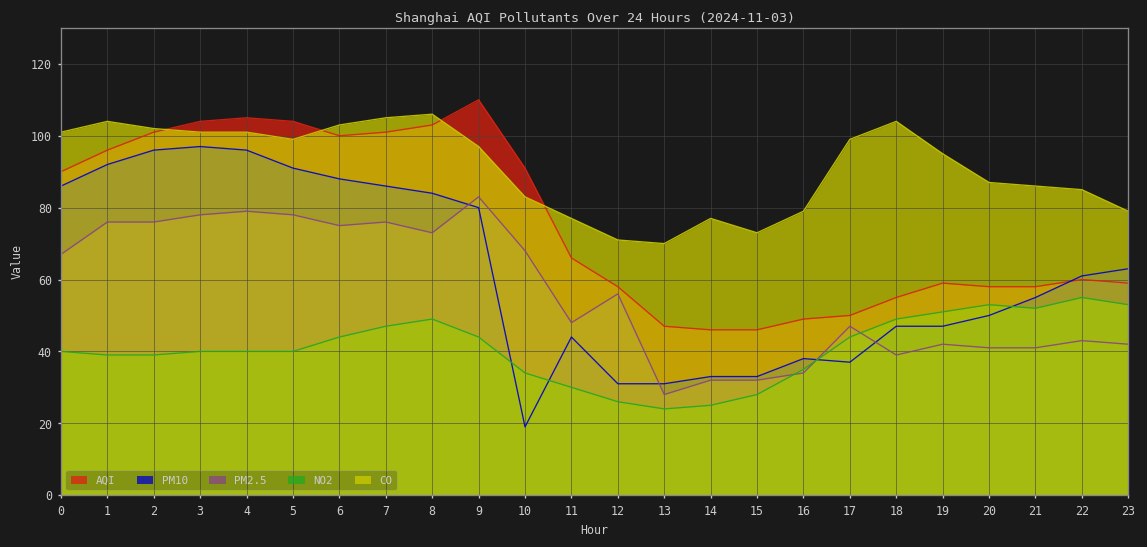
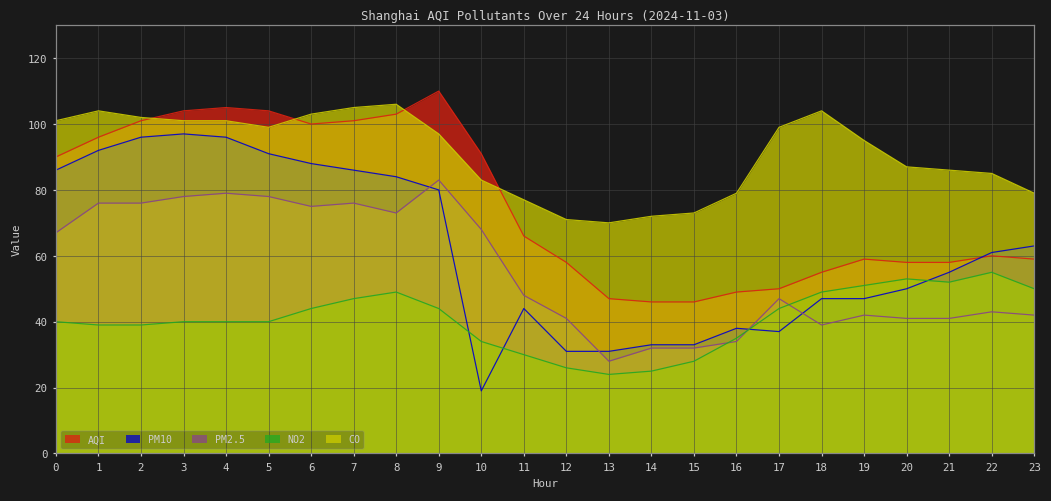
  {
    "AQI": {
      "0": 90,
      "1": 96,
      "2": 101,
      "3": 104,
      "4": 105,
      "5": 104,
      "6": 100,
      "7": 101,
      "8": 103,
      "9": 110,
      "10": 91,
      "11": 66,
      "12": 58,
      "13": 47,
      "14": 46,
      "15": 46,
      "16": 49,
      "17": 50,
      "18": 55,
      "19": 59,
      "20": 58,
      "21": 58,
      "22": 60,
      "23": 59
    },
    "PM10": {
      "0": 86,
      "1": 92,
      "2": 96,
      "3": 97,
      "4": 96,
      "5": 91,
      "6": 88,
      "7": 86,
      "8": 84,
      "9": 80,
      "10": 19,
      "11": 44,
      "12": 31,
      "13": 31,
      "14": 33,
      "15": 33,
      "16": 38,
      "17": 37,
      "18": 47,
      "19": 47,
      "20": 50,
      "21": 55,
      "22": 61,
      "23": 63
    },
    "PM2.5": {
      "0": 67,
      "1": 76,
      "2": 76,
      "3": 78,
      "4": 79,
      "5": 78,
      "6": 75,
      "7": 76,
      "8": 73,
      "9": 83,
      "10": 68,
      "11": 48,
-     "12": 56,
+     "12": 41,
      "13": 28,
      "14": 32,
      "15": 32,
      "16": 34,
      "17": 47,
      "18": 39,
      "19": 42,
      "20": 41,
      "21": 41,
      "22": 43,
      "23": 42
    },
    "NO2": {
      "0": 40,
      "1": 39,
      "2": 39,
      "3": 40,
      "4": 40,
      "5": 40,
      "6": 44,
      "7": 47,
      "8": 49,
      "9": 44,
      "10": 34,
      "11": 30,
      "12": 26,
      "13": 24,
      "14": 25,
      "15": 28,
      "16": 35,
      "17": 44,
      "18": 49,
      "19": 51,
      "20": 53,
      "21": 52,
      "22": 55,
-     "23": 53
+     "23": 50
    },
    "CO": {
      "0": 101,
      "1": 104,
      "2": 102,
      "3": 101,
      "4": 101,
      "5": 99,
      "6": 103,
      "7": 105,
      "8": 106,
      "9": 97,
      "10": 83,
      "11": 77,
      "12": 71,
      "13": 70,
-     "14": 77,
+     "14": 72,
      "15": 73,
      "16": 79,
      "17": 99,
      "18": 104,
      "19": 95,
      "20": 87,
      "21": 86,
      "22": 85,
      "23": 79
    }
  }
